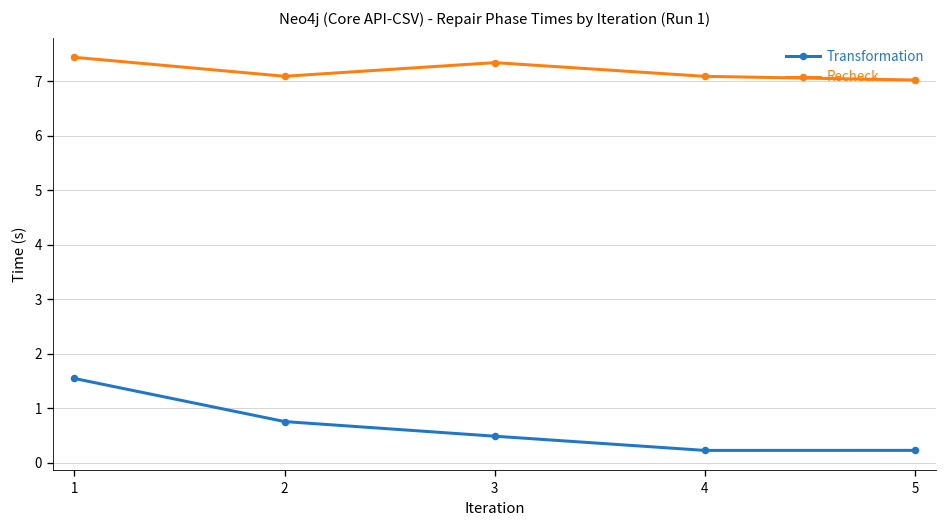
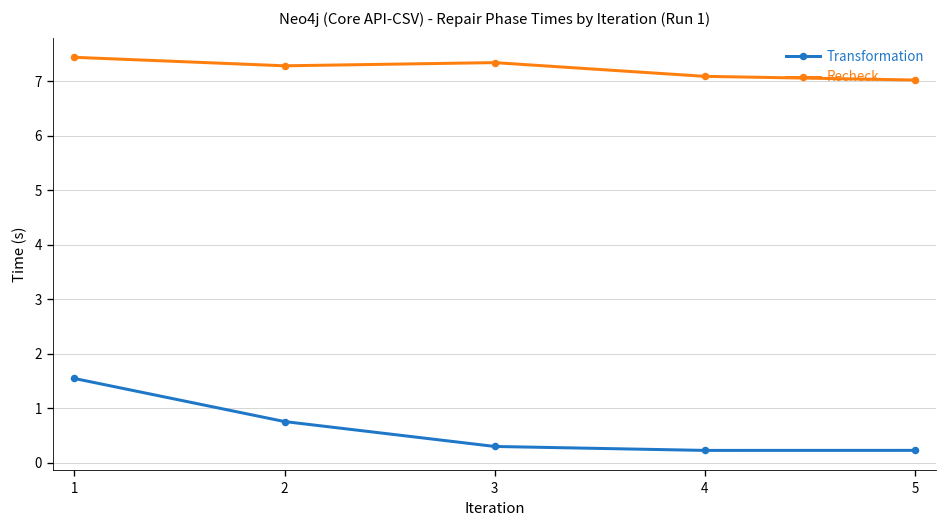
  {
    "Transformation": {
      "1": 1.6,
      "2": 0.8,
-     "3": 0.5,
+     "3": 0.3,
      "4": 0.2,
      "5": 0.2
    },
    "Recheck": {
      "1": 7.4,
-     "2": 7.1,
+     "2": 7.3,
      "3": 7.3,
      "4": 7.1,
      "5": 7.0
    }
  }
